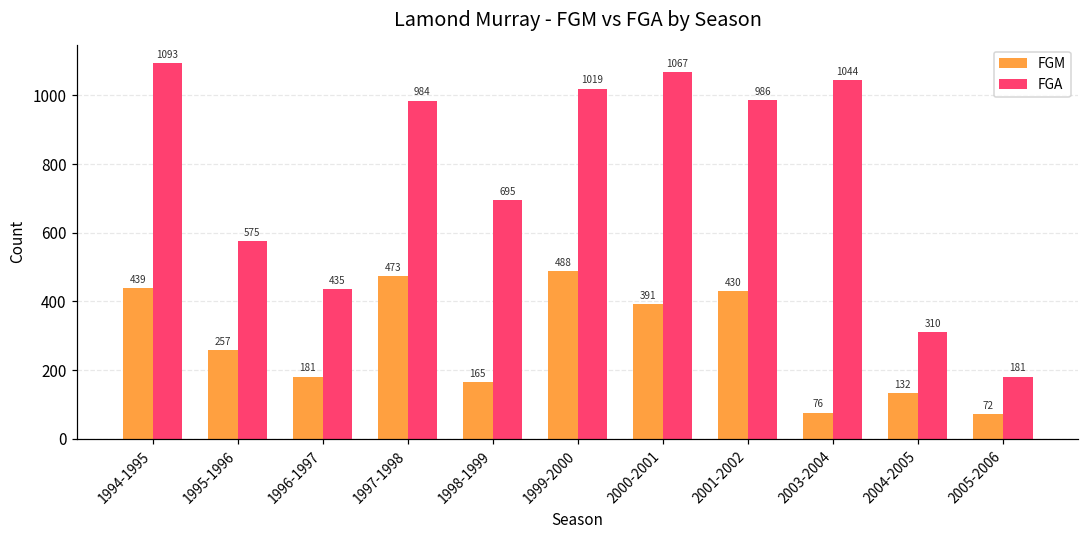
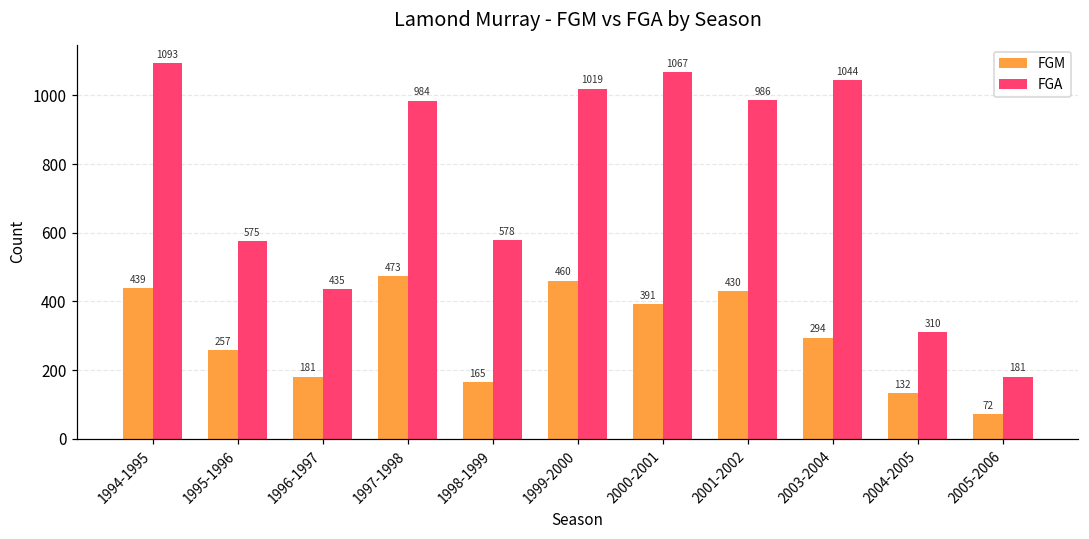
  {
    "FGM": {
      "1994-1995": 439,
      "1995-1996": 257,
      "1996-1997": 181,
      "1997-1998": 473,
      "1998-1999": 165,
-     "1999-2000": 488,
+     "1999-2000": 460,
      "2000-2001": 391,
      "2001-2002": 430,
-     "2003-2004": 76,
+     "2003-2004": 294,
      "2004-2005": 132,
      "2005-2006": 72
    },
    "FGA": {
      "1994-1995": 1093,
      "1995-1996": 575,
      "1996-1997": 435,
      "1997-1998": 984,
-     "1998-1999": 695,
+     "1998-1999": 578,
      "1999-2000": 1019,
      "2000-2001": 1067,
      "2001-2002": 986,
      "2003-2004": 1044,
      "2004-2005": 310,
      "2005-2006": 181
    }
  }
